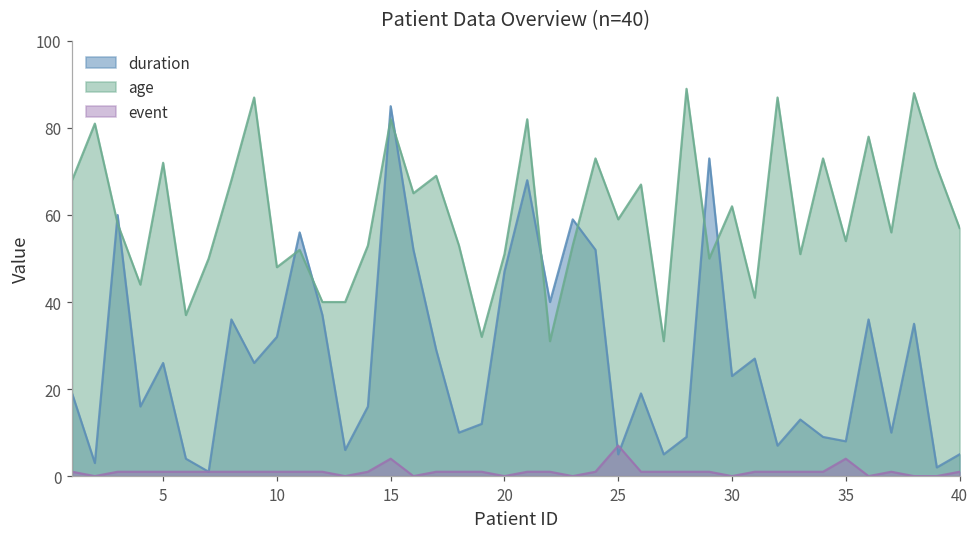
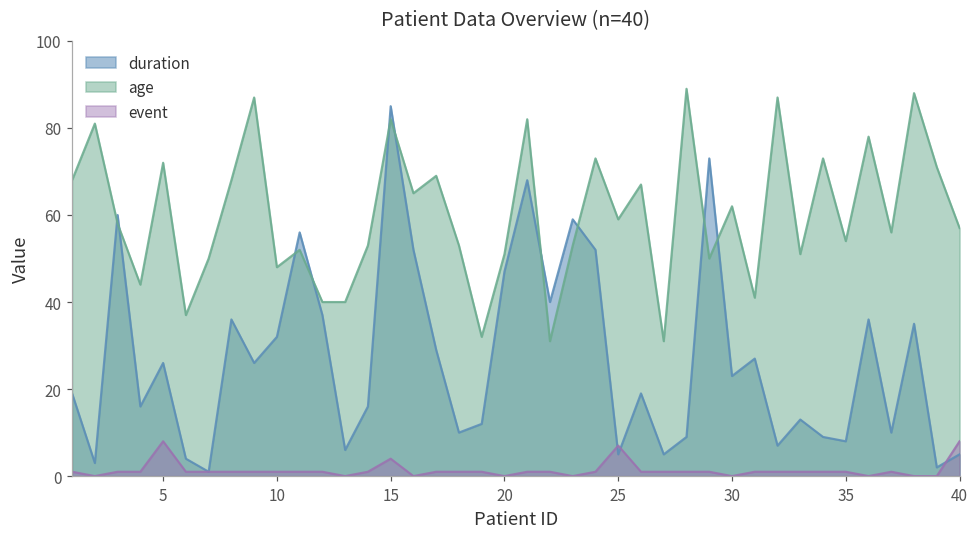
  {
    "event": {
-     "5": 1,
+     "5": 8,
      "10": 1,
      "15": 4,
      "20": 0,
      "25": 7,
      "30": 0,
-     "35": 4,
-     "40": 1
+     "35": 1,
+     "40": 8
    }
  }
